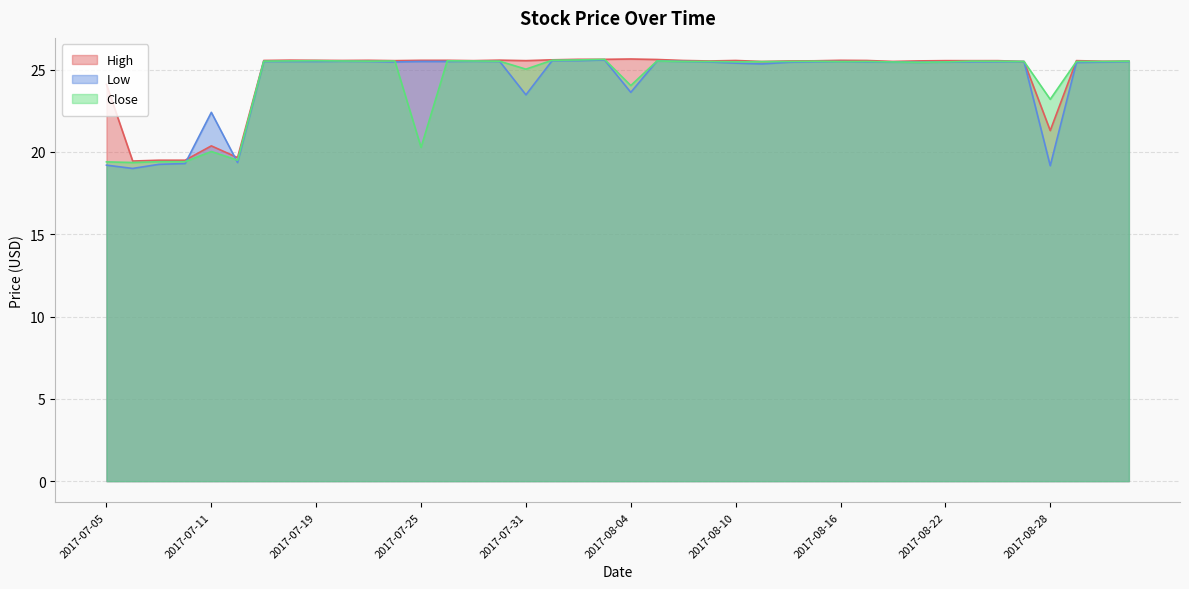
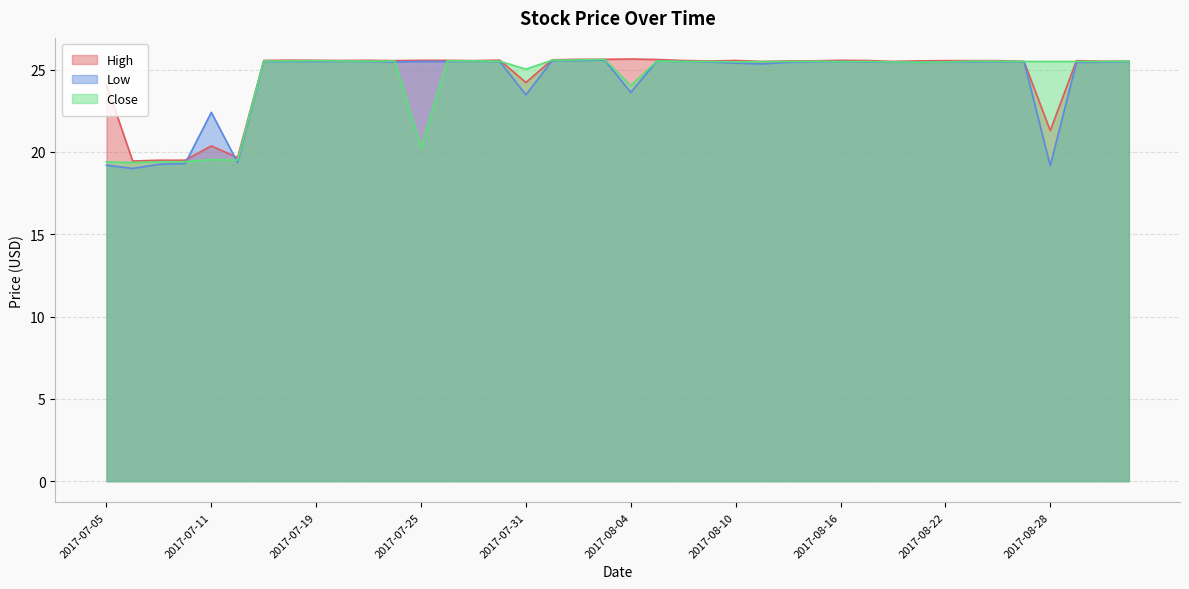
  {
    "High": {
      "2017-07-11": 20.4,
-     "2017-07-31": 25.5,
+     "2017-07-31": 24.2,
      "2017-08-04": 25.6,
      "2017-08-28": 21.3
    },
    "Low": {
      "2017-07-05": 19.2,
      "2017-07-11": 22.4,
      "2017-07-31": 23.5,
      "2017-08-04": 23.6,
      "2017-08-28": 19.2
    },
    "Close": {
      "2017-07-05": 19.4,
-     "2017-07-11": 20.0,
+     "2017-07-11": 19.5,
      "2017-07-25": 20.3,
      "2017-07-31": 25.0,
      "2017-08-04": 24.0,
-     "2017-08-28": 23.2
+     "2017-08-28": 25.5
    }
  }
